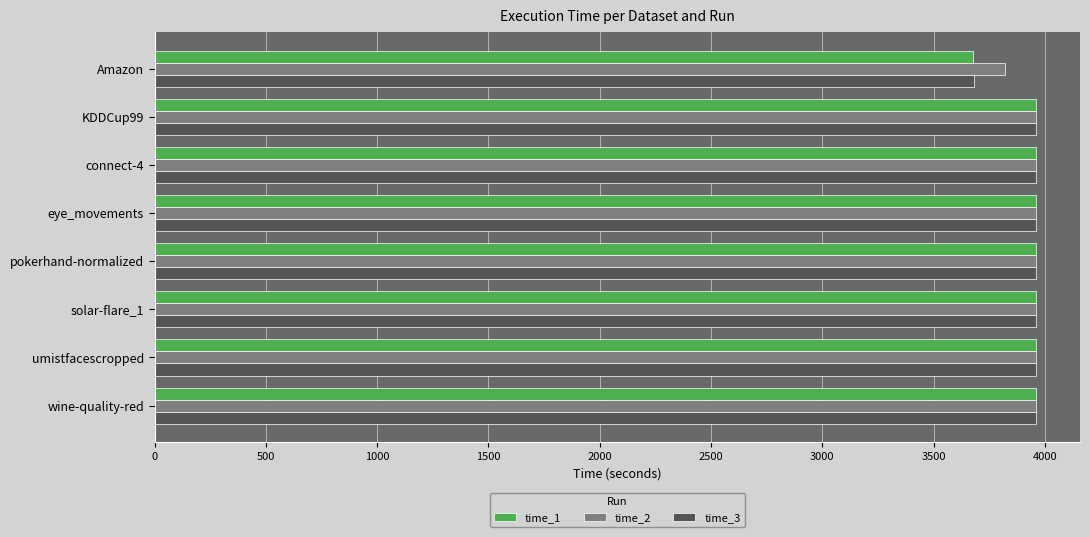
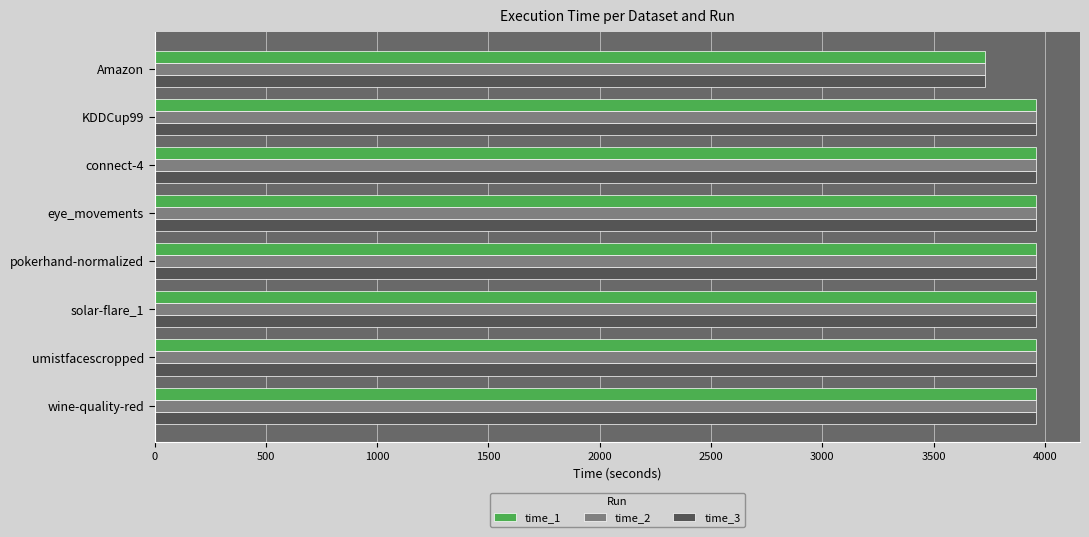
  {
    "time_1": {
-     "Amazon": 3680,
+     "Amazon": 3730,
      "KDDCup99": 3960,
      "connect-4": 3960,
      "eye_movements": 3960,
      "pokerhand-normalized": 3960,
      "solar-flare_1": 3960,
      "umistfacescropped": 3960,
      "wine-quality-red": 3960
    },
    "time_2": {
-     "Amazon": 3820,
+     "Amazon": 3730,
      "KDDCup99": 3960,
      "connect-4": 3960,
      "eye_movements": 3960,
      "pokerhand-normalized": 3960,
      "solar-flare_1": 3960,
      "umistfacescropped": 3960,
      "wine-quality-red": 3960
    },
    "time_3": {
-     "Amazon": 3680,
+     "Amazon": 3730,
      "KDDCup99": 3960,
      "connect-4": 3960,
      "eye_movements": 3960,
      "pokerhand-normalized": 3960,
      "solar-flare_1": 3960,
      "umistfacescropped": 3960,
      "wine-quality-red": 3960
    }
  }
